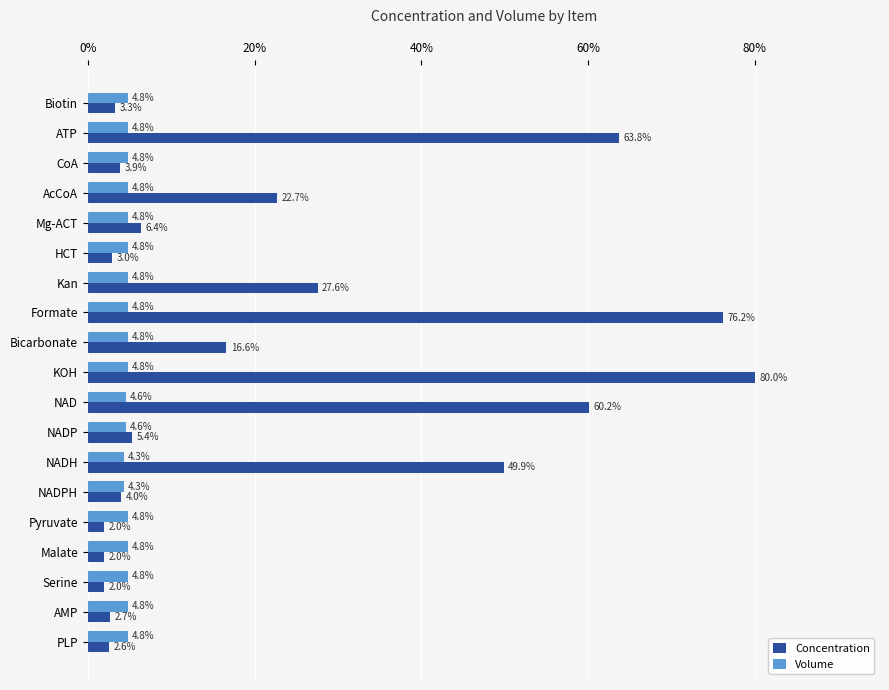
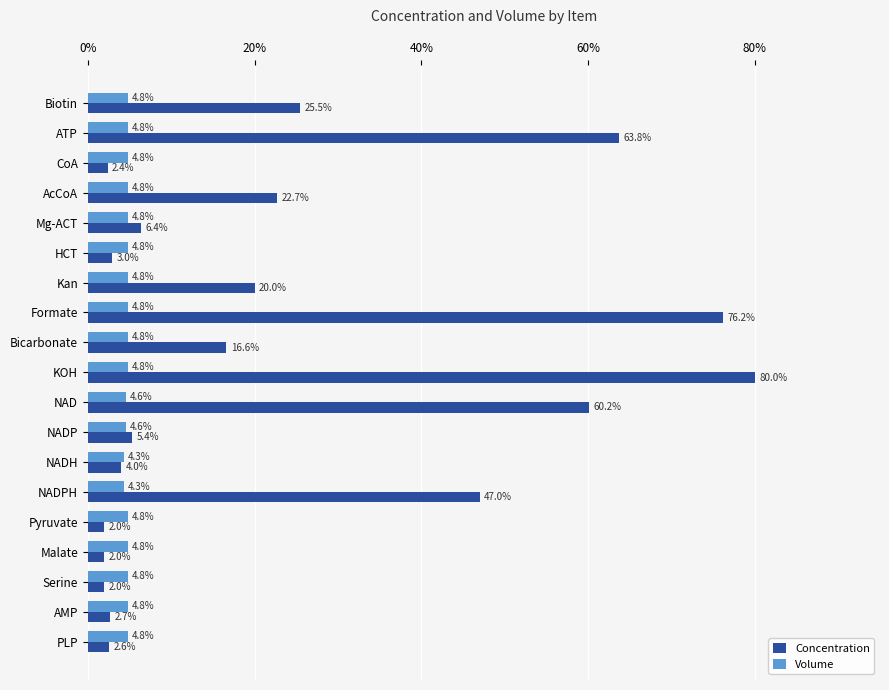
  {
    "Concentration": {
-     "Biotin": "3.3%",
+     "Biotin": "25.5%",
      "ATP": "63.8%",
-     "CoA": "3.9%",
+     "CoA": "2.4%",
      "AcCoA": "22.7%",
      "Mg-ACT": "6.4%",
      "HCT": "3.0%",
-     "Kan": "27.6%",
+     "Kan": "20.0%",
      "Formate": "76.2%",
      "Bicarbonate": "16.6%",
      "KOH": "80.0%",
      "NAD": "60.2%",
      "NADP": "5.4%",
-     "NADH": "49.9%",
-     "NADPH": "4.0%",
+     "NADH": "4.0%",
+     "NADPH": "47.0%",
      "Pyruvate": "2.0%",
      "Malate": "2.0%",
      "Serine": "2.0%",
      "AMP": "2.7%",
      "PLP": "2.6%"
    },
    "Volume": {
      "Biotin": "4.8%",
      "ATP": "4.8%",
      "CoA": "4.8%",
      "AcCoA": "4.8%",
      "Mg-ACT": "4.8%",
      "HCT": "4.8%",
      "Kan": "4.8%",
      "Formate": "4.8%",
      "Bicarbonate": "4.8%",
      "KOH": "4.8%",
      "NAD": "4.6%",
      "NADP": "4.6%",
      "NADH": "4.3%",
      "NADPH": "4.3%",
      "Pyruvate": "4.8%",
      "Malate": "4.8%",
      "Serine": "4.8%",
      "AMP": "4.8%",
      "PLP": "4.8%"
    }
  }
